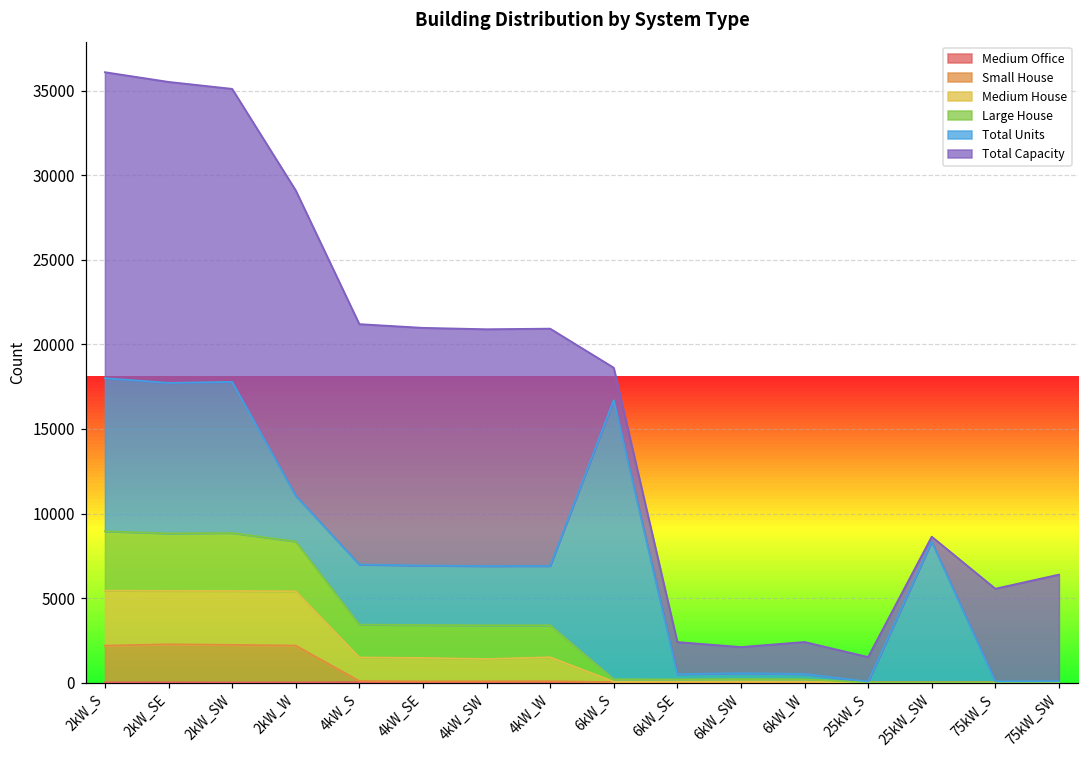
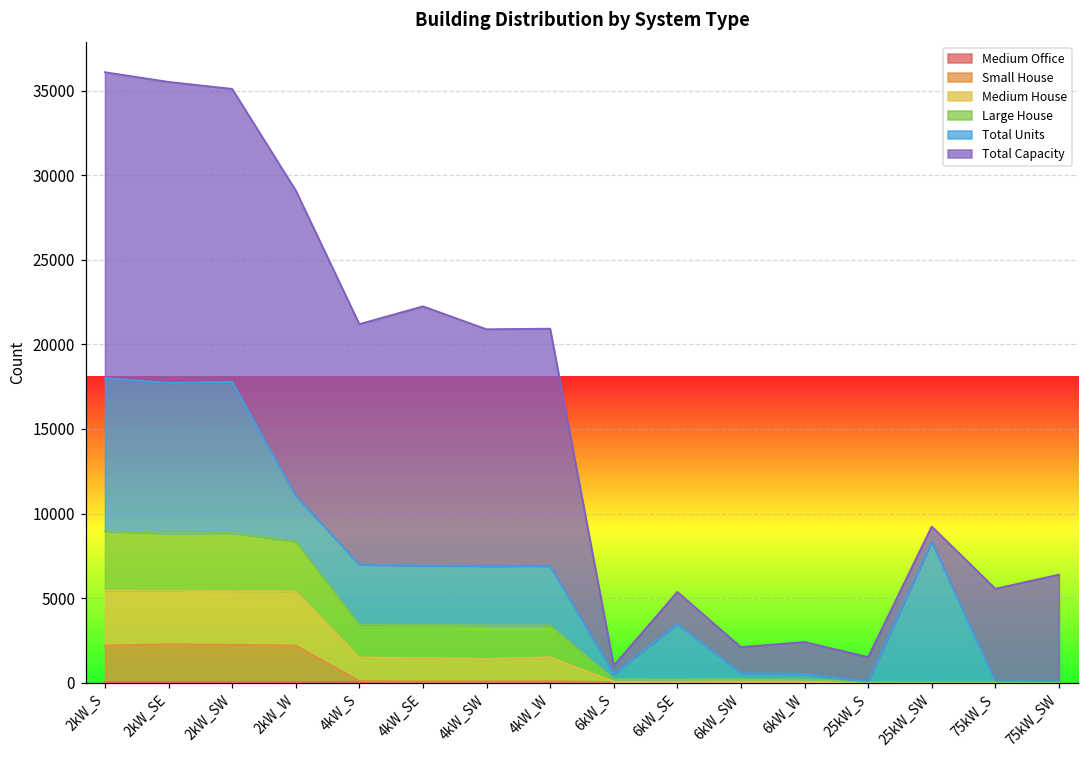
  {
    "Large House": {
      "2kW_S": 3500,
      "2kW_SE": 3400,
      "2kW_SW": 3400,
      "2kW_W": 2900,
      "4kW_S": 1900,
      "4kW_SE": 2000,
      "4kW_SW": 2000,
      "4kW_W": 1900
    },
    "Total Units": {
      "2kW_S": 9000,
      "2kW_SE": 8900,
      "2kW_SW": 8900,
      "2kW_W": 2700,
      "4kW_S": 3600,
      "4kW_SE": 3500,
      "4kW_SW": 3500,
      "4kW_W": 3500,
-     "6kW_S": 16500,
-     "6kW_SE": 300,
+     "6kW_S": 300,
+     "6kW_SE": 3300,
      "6kW_SW": 300,
      "6kW_W": 300,
      "25kW_SW": 8300
    },
    "Total Capacity": {
      "2kW_S": 18100,
      "2kW_SE": 17800,
      "2kW_SW": 17300,
      "2kW_W": 18000,
      "4kW_S": 14200,
-     "4kW_SE": 14100,
+     "4kW_SE": 15300,
      "4kW_SW": 14000,
      "4kW_W": 14000,
-     "6kW_S": 1900,
+     "6kW_S": 500,
      "6kW_SE": 1900,
      "6kW_SW": 1500,
      "6kW_W": 1900,
      "25kW_S": 1500,
-     "25kW_SW": 300,
+     "25kW_SW": 900,
      "75kW_S": 5500,
      "75kW_SW": 6300
    }
  }
